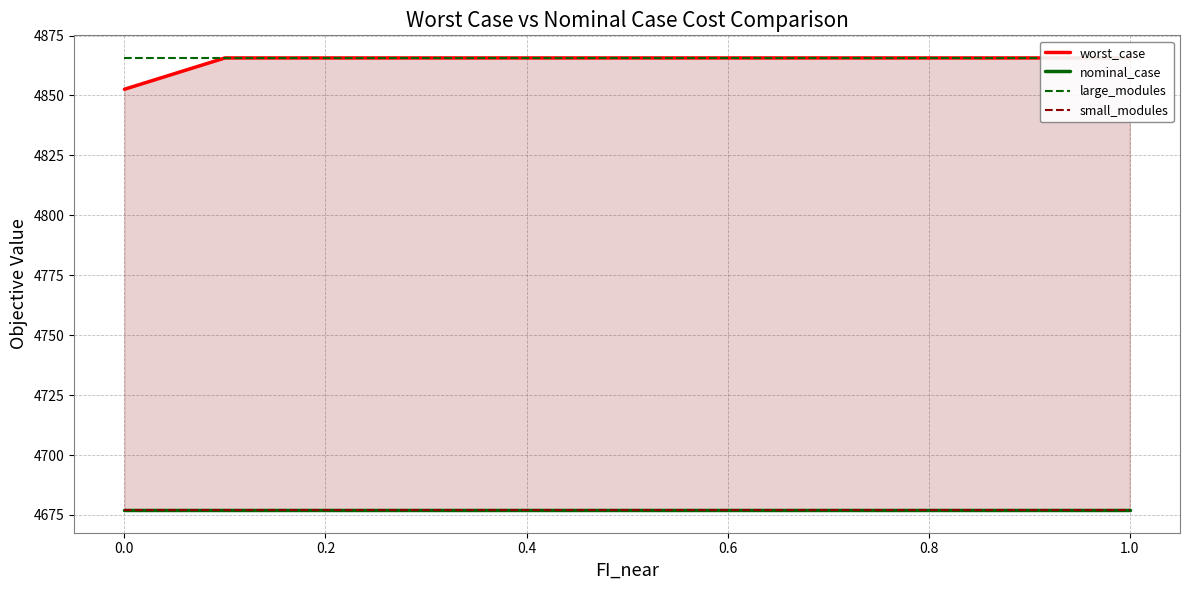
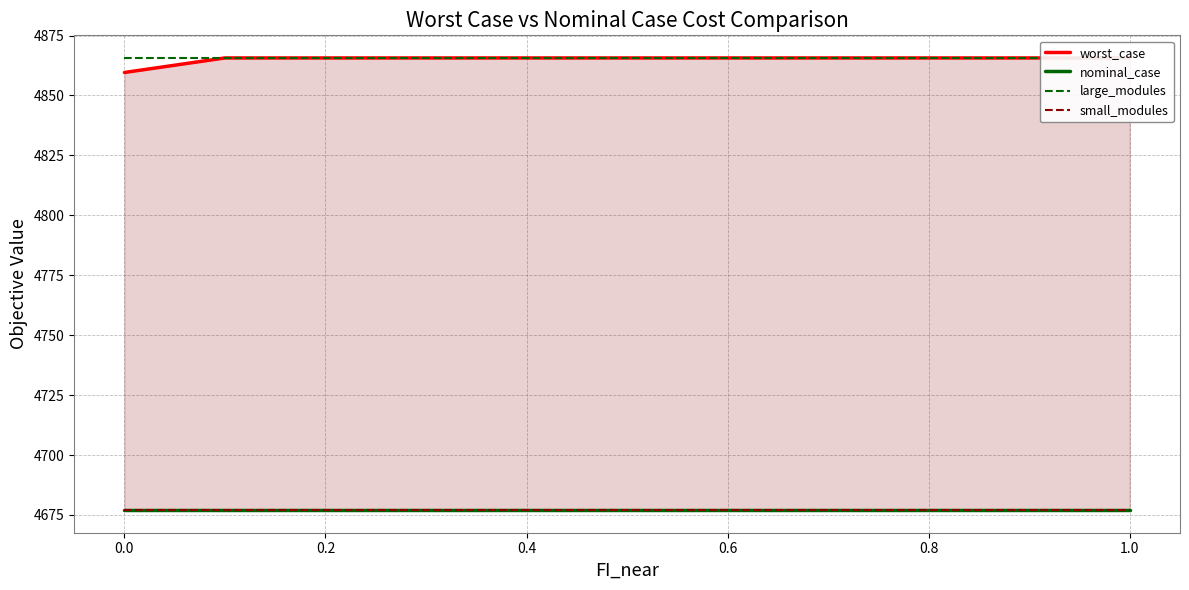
  {
    "worst_case": {
-     "0.0": 4853
+     "0.0": 4860
    },
    "small_modules": {
      "0.0": 4677,
      "0.2": 4677,
      "0.4": 4677,
      "0.6": 4677,
      "0.8": 4677,
      "1.0": 4677
    },
    "large_modules": {
      "0.0": 4866
    }
  }
